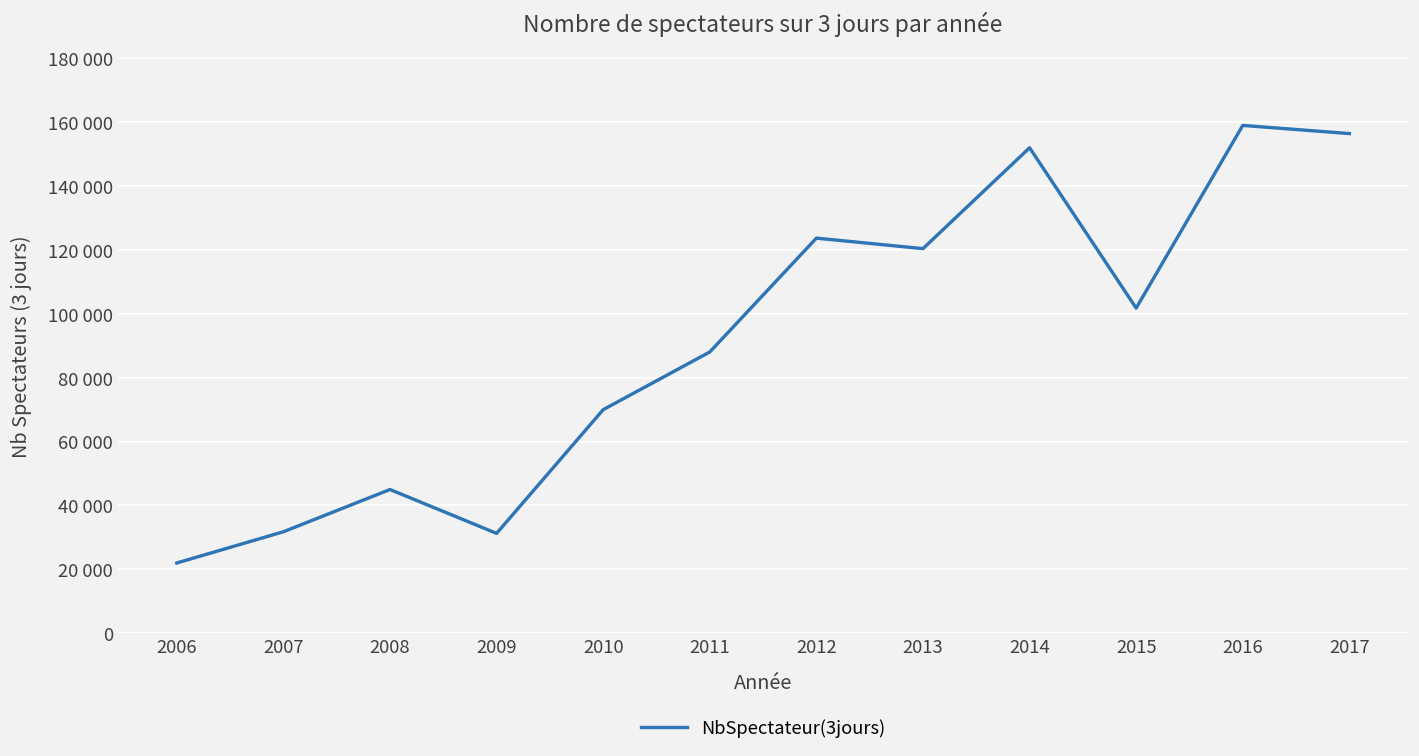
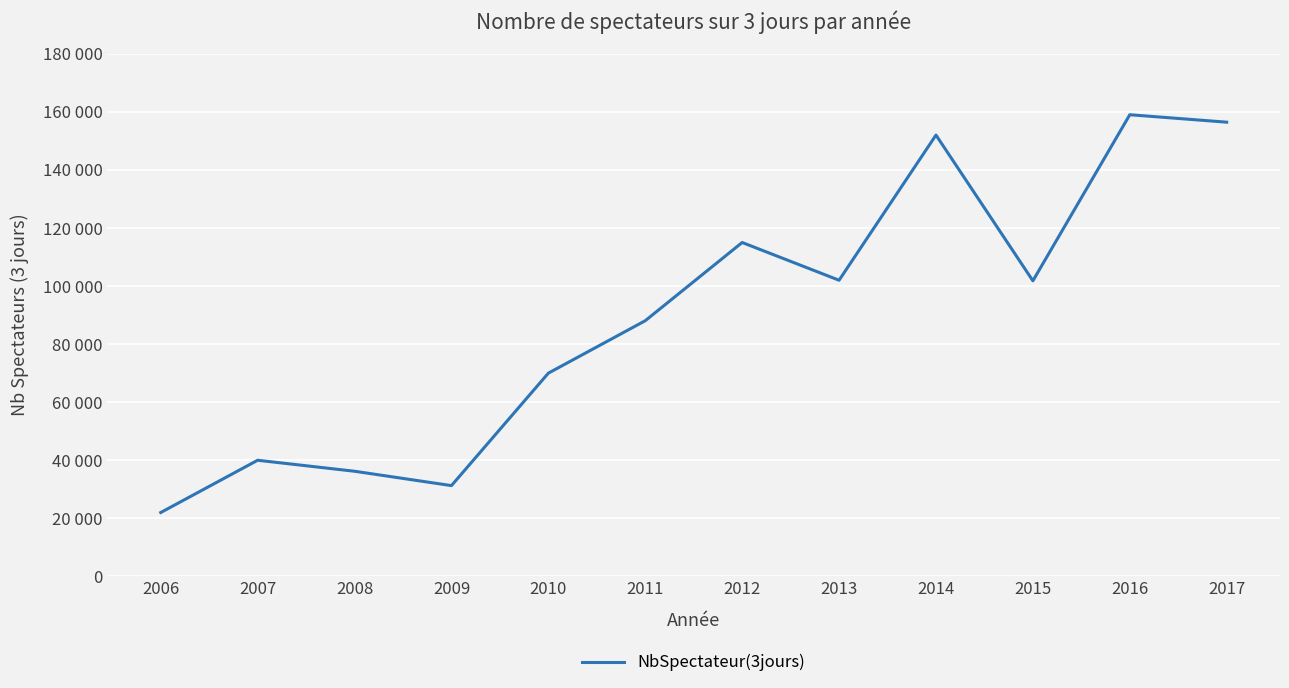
  {
    "2006": 22000,
-   "2007": 32000,
-   "2008": 45000,
+   "2007": 40000,
+   "2008": 36000,
    "2009": 31000,
    "2010": 70000,
    "2011": 88000,
-   "2012": 124000,
-   "2013": 120000,
+   "2012": 115000,
+   "2013": 102000,
    "2014": 152000,
    "2015": 102000,
    "2016": 159000,
    "2017": 156000
  }
